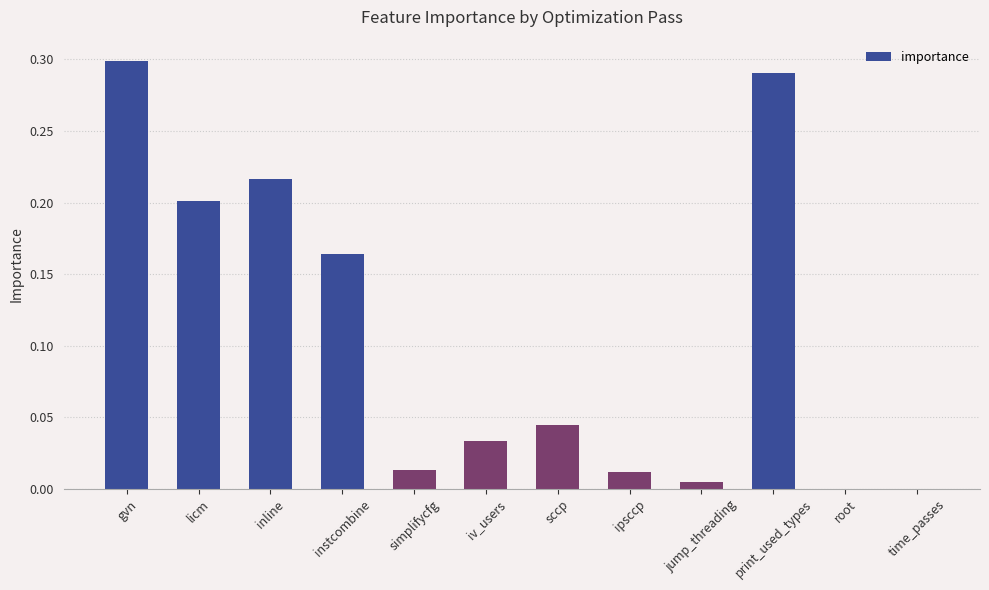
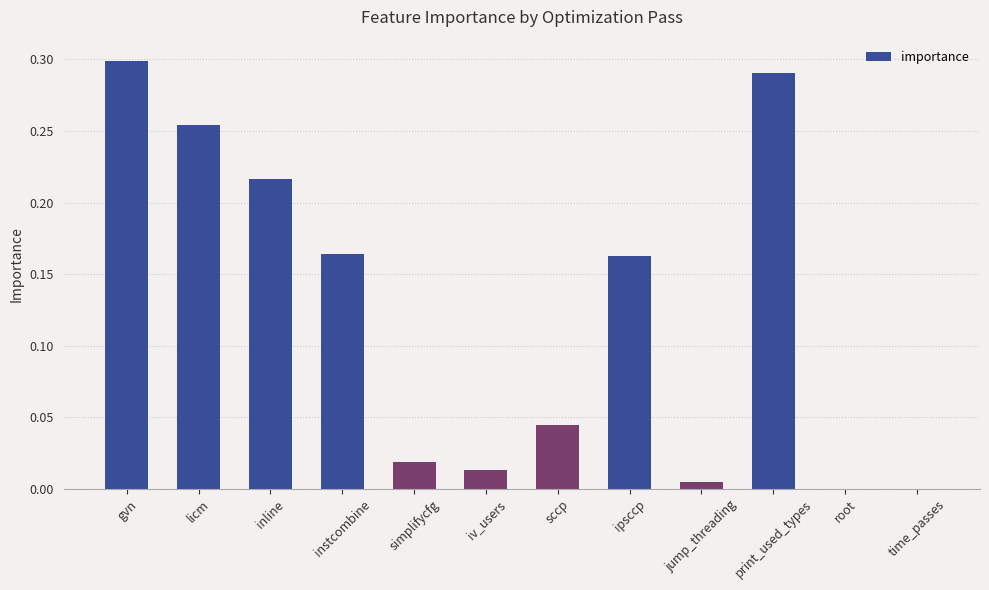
  {
    "gvn": 0.299,
-   "licm": 0.201,
+   "licm": 0.255,
    "inline": 0.217,
    "instcombine": 0.164,
-   "simplifycfg": 0.013,
-   "iv_users": 0.033,
+   "simplifycfg": 0.019,
+   "iv_users": 0.013,
    "sccp": 0.045,
-   "ipsccp": 0.011,
+   "ipsccp": 0.163,
    "jump_threading": 0.004,
    "print_used_types": 0.290,
    "root": 0.000,
    "time_passes": 0.000
  }
